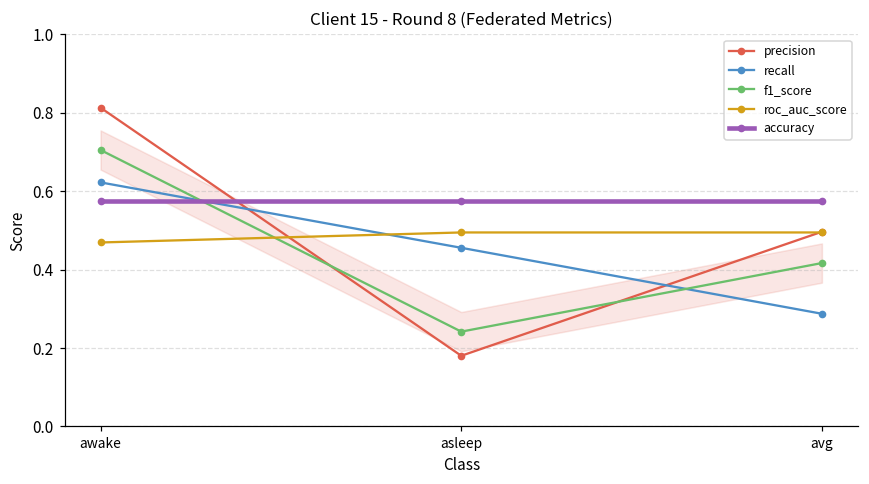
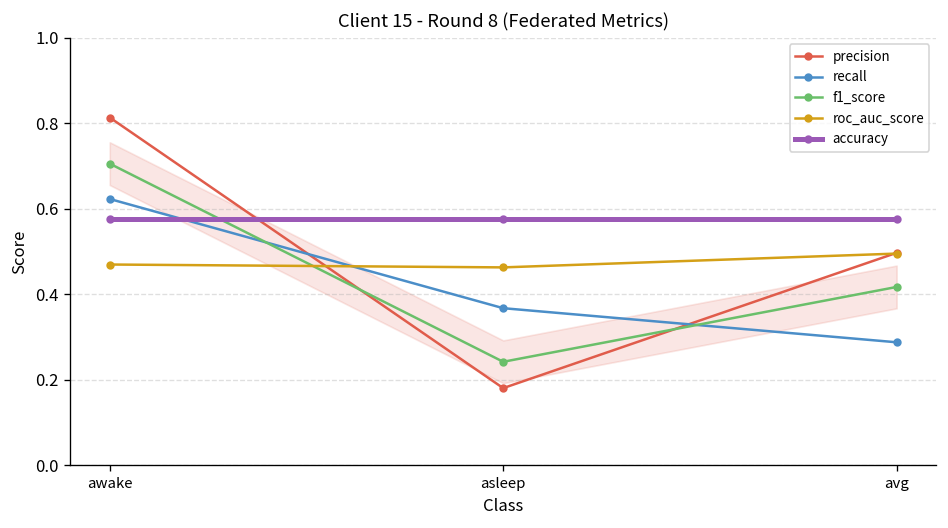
  {
    "recall": {
      "awake": 0.62,
-     "asleep": 0.46,
+     "asleep": 0.37,
      "avg": 0.29
    },
    "f1_score": {
      "awake": 0.71,
      "asleep": 0.24,
      "avg": 0.42
    },
    "roc_auc_score": {
      "awake": 0.47,
-     "asleep": 0.49
+     "asleep": 0.46
    },
    "accuracy": {
      "awake": 0.58,
      "asleep": 0.58,
      "avg": 0.58
    }
  }
